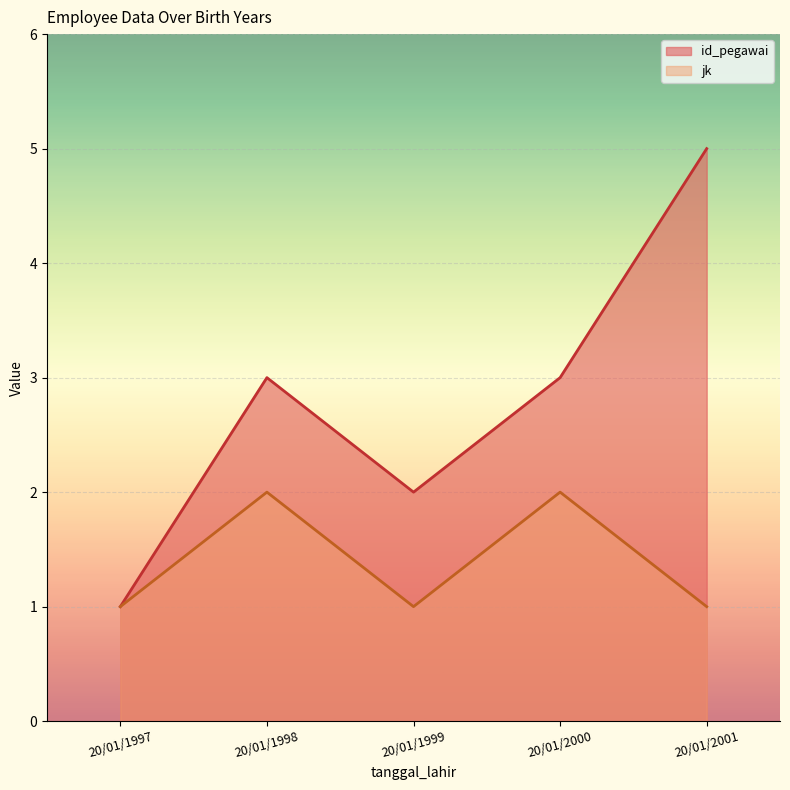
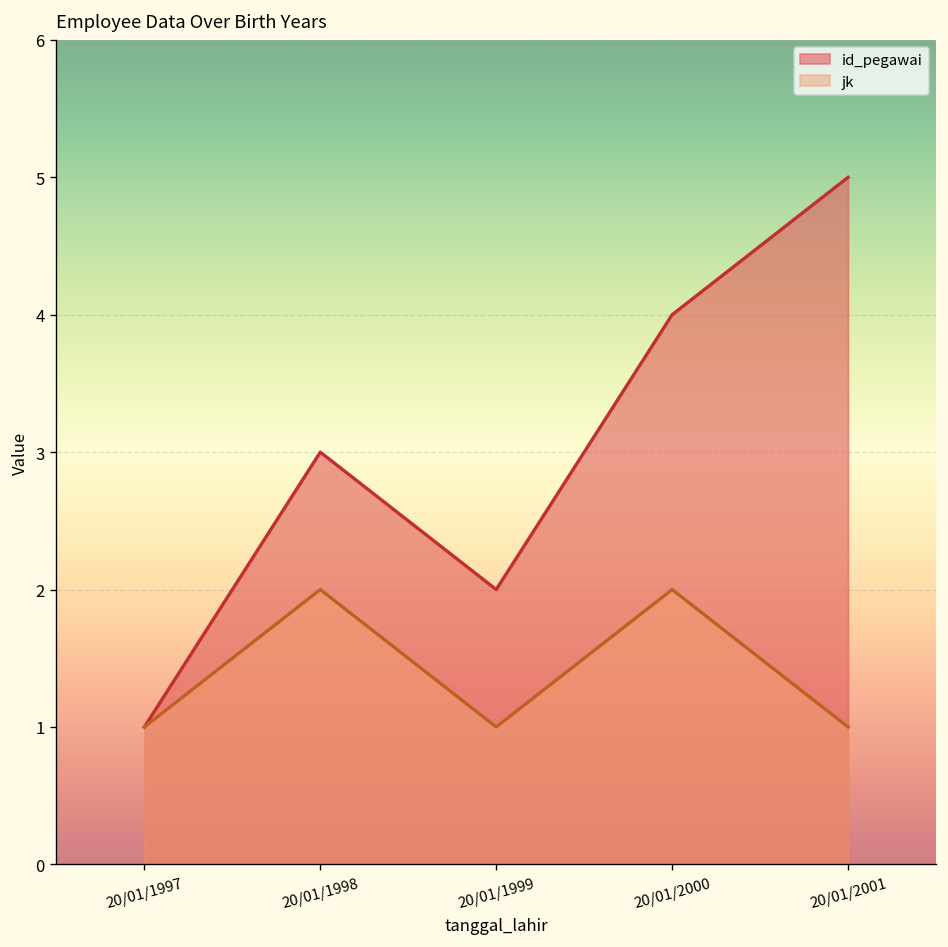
  {
    "id_pegawai": {
      "20/01/1998": 3,
      "20/01/1999": 2,
-     "20/01/2000": 3,
+     "20/01/2000": 4,
      "20/01/2001": 5
    },
    "jk": {
      "20/01/1998": 2,
      "20/01/1999": 1,
      "20/01/2000": 2,
      "20/01/2001": 1
    }
  }
